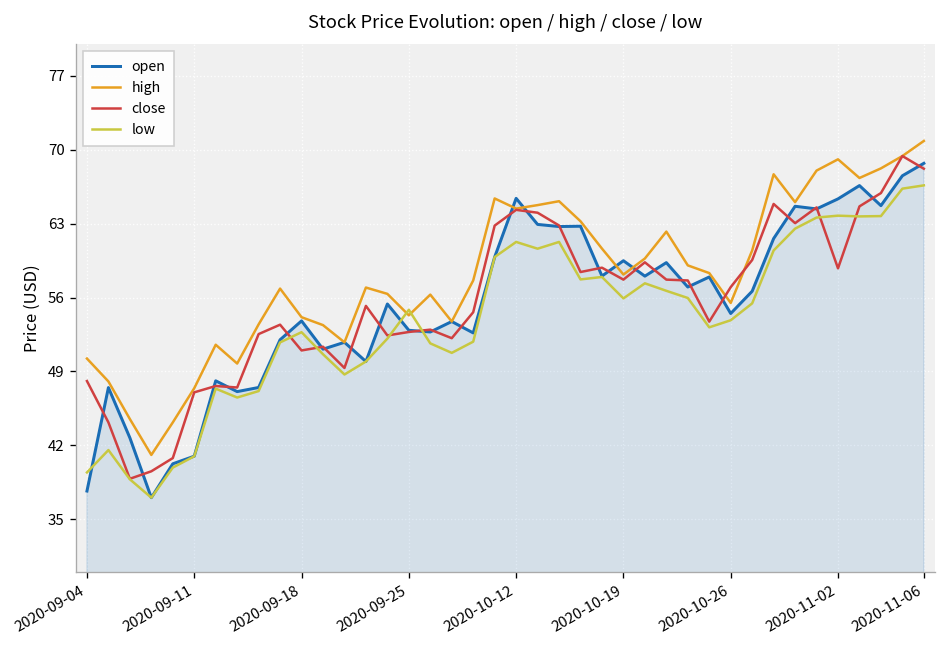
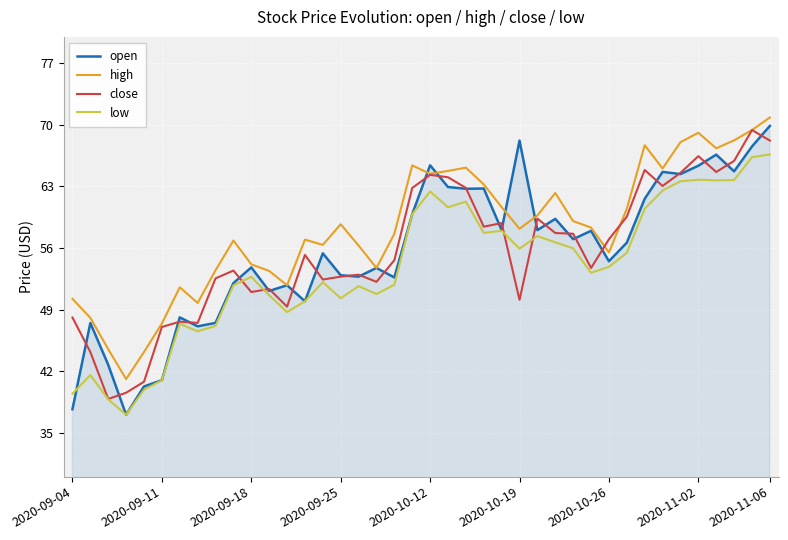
  {
    "open": {
      "2020-09-04": 38,
      "2020-09-18": 54,
      "2020-10-12": 65,
-     "2020-10-19": 59,
+     "2020-10-19": 68,
      "2020-10-26": 54,
      "2020-11-02": 65,
-     "2020-11-06": 69
+     "2020-11-06": 70
    },
    "high": {
      "2020-09-04": 50,
      "2020-09-11": 47,
      "2020-09-18": 54,
-     "2020-09-25": 54,
+     "2020-09-25": 59,
      "2020-10-19": 58,
      "2020-10-26": 55,
      "2020-11-02": 69,
      "2020-11-06": 71
    },
    "close": {
      "2020-09-04": 48,
      "2020-09-11": 47,
      "2020-09-18": 51,
-     "2020-10-19": 58,
+     "2020-10-19": 50,
      "2020-10-26": 57,
-     "2020-11-02": 59,
+     "2020-11-02": 66,
      "2020-11-06": 68
    },
    "low": {
      "2020-09-04": 39,
      "2020-09-18": 53,
-     "2020-09-25": 55,
-     "2020-10-12": 61,
+     "2020-09-25": 50,
+     "2020-10-12": 62,
      "2020-10-19": 56,
      "2020-10-26": 54,
      "2020-11-02": 64,
      "2020-11-06": 67
    }
  }
